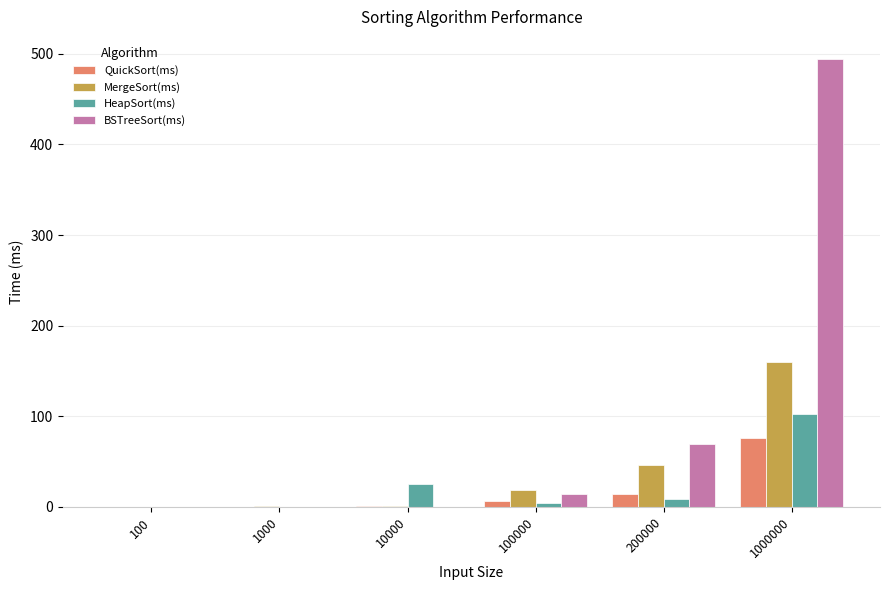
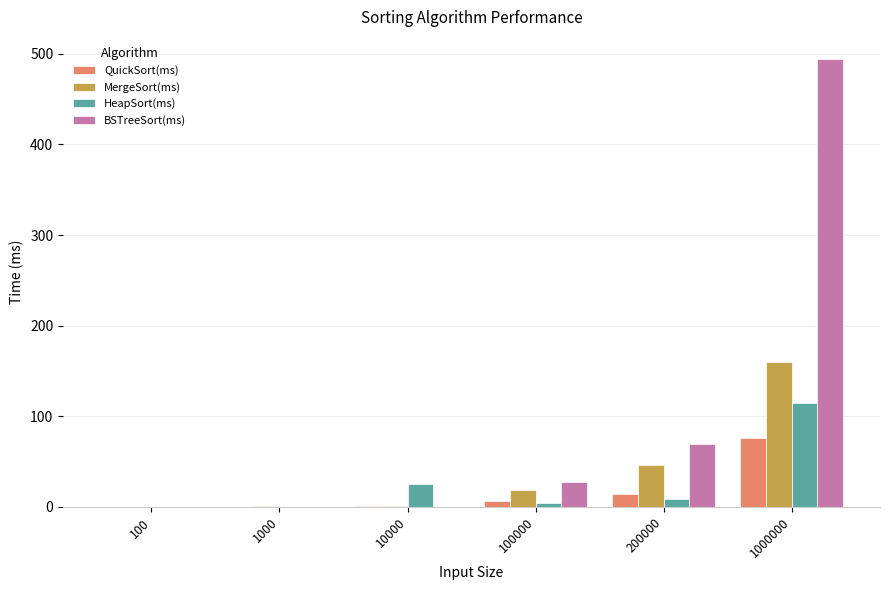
  {
    "HeapSort(ms)": {
      "100": 0,
      "1000": 0,
      "10000": 30,
      "100000": 0,
      "200000": 10,
-     "1000000": 100
+     "1000000": 120
    },
    "BSTreeSort(ms)": {
      "100": 0,
      "1000": 0,
      "10000": 0,
-     "100000": 10,
+     "100000": 30,
      "200000": 70,
      "1000000": 490
    }
  }
